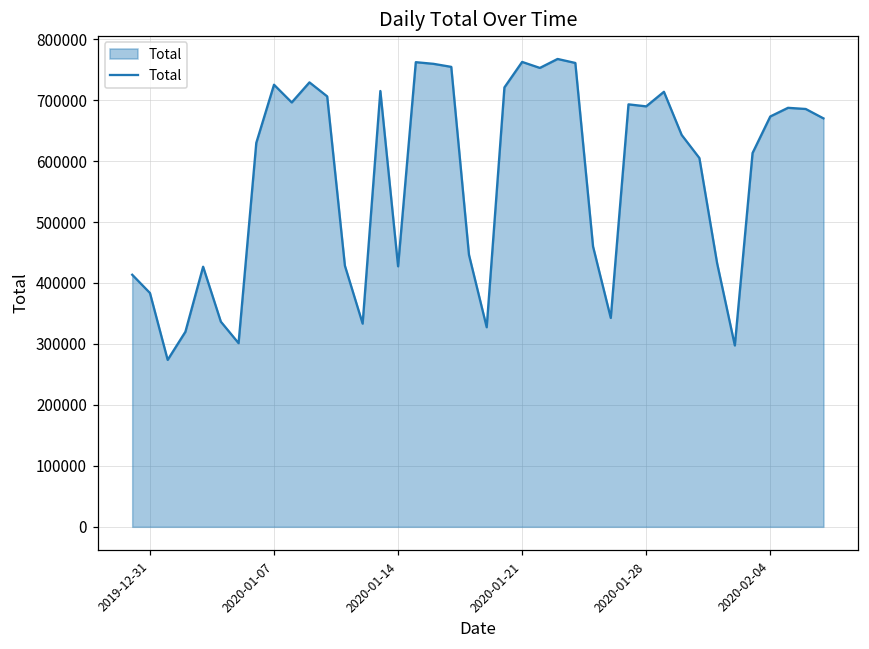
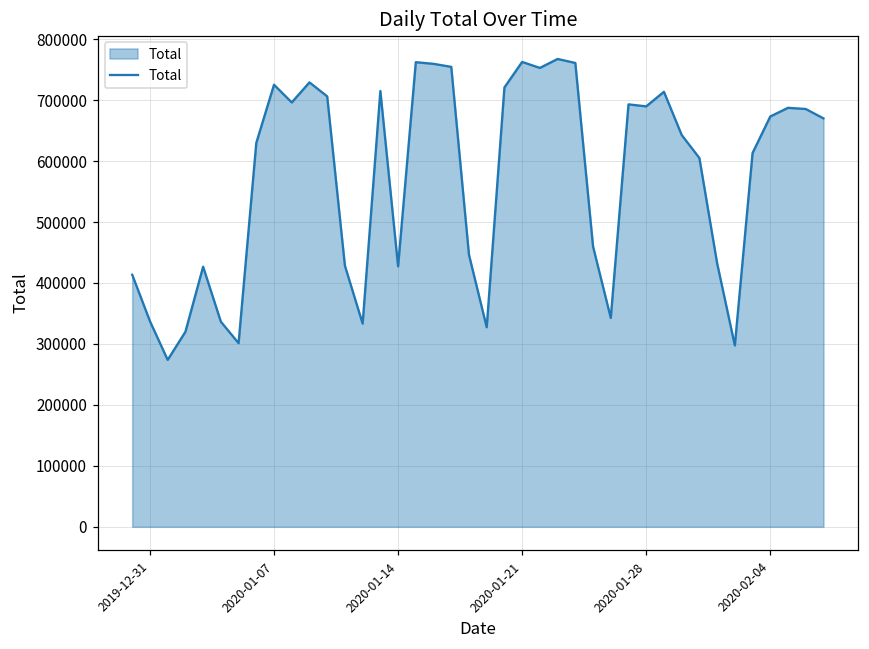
  {
-   "2019-12-31": 380000,
+   "2019-12-31": 340000,
    "2020-01-07": 730000,
    "2020-01-14": 430000,
    "2020-01-21": 760000,
    "2020-01-28": 690000,
    "2020-02-04": 670000
  }
